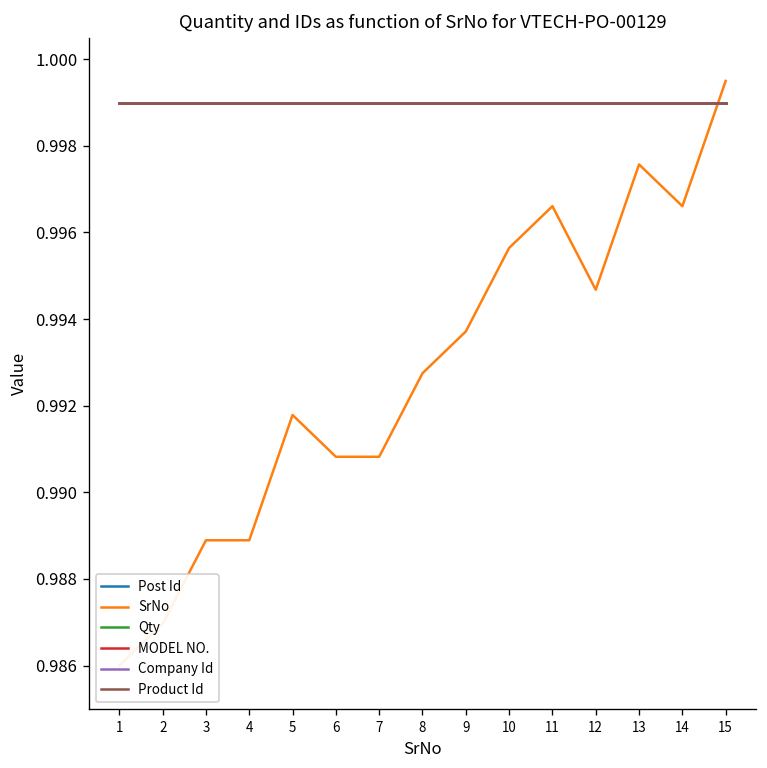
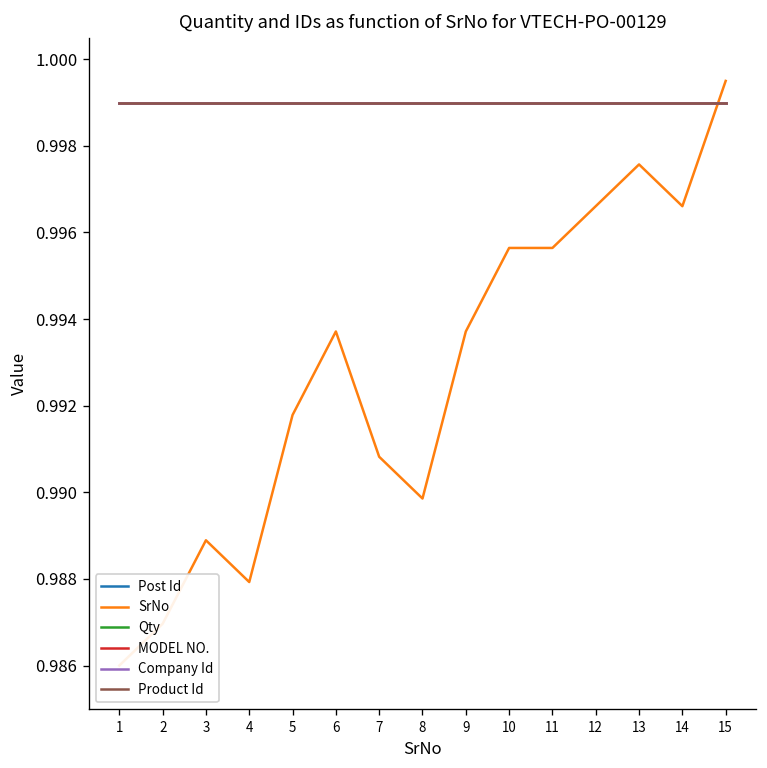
  {
    "Product Id": {
      "1": 0.9990,
      "2": 0.9990,
      "3": 0.9990,
      "4": 0.9990,
      "5": 0.9990,
      "6": 0.9990,
      "7": 0.9990,
      "8": 0.9990,
      "9": 0.9990,
      "10": 0.9990,
      "11": 0.9990,
      "12": 0.9990,
      "13": 0.9990,
      "14": 0.9990,
      "15": 0.9990
    },
    "SrNo": {
      "3": 0.9889,
-     "4": 0.9889,
+     "4": 0.9879,
      "5": 0.9918,
-     "6": 0.9908,
+     "6": 0.9937,
      "7": 0.9908,
-     "8": 0.9928,
+     "8": 0.9899,
      "9": 0.9937,
      "10": 0.9956,
-     "11": 0.9966,
-     "12": 0.9947,
+     "11": 0.9956,
+     "12": 0.9966,
      "13": 0.9976,
      "14": 0.9966,
      "15": 0.9995
    }
  }
